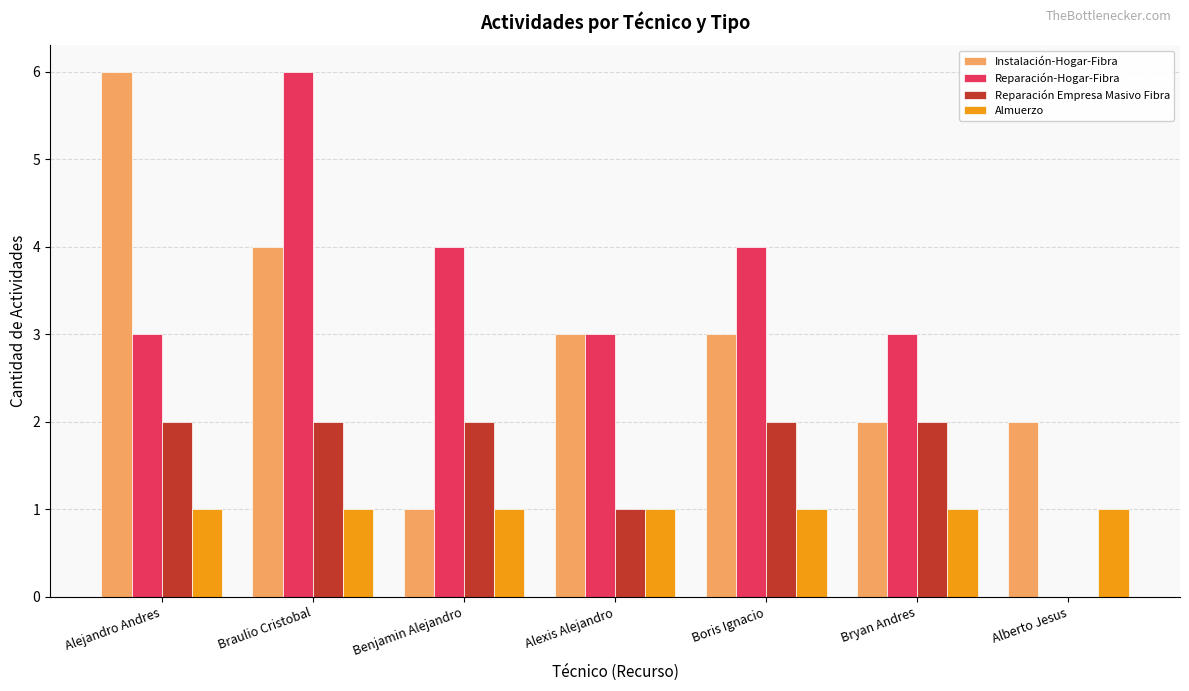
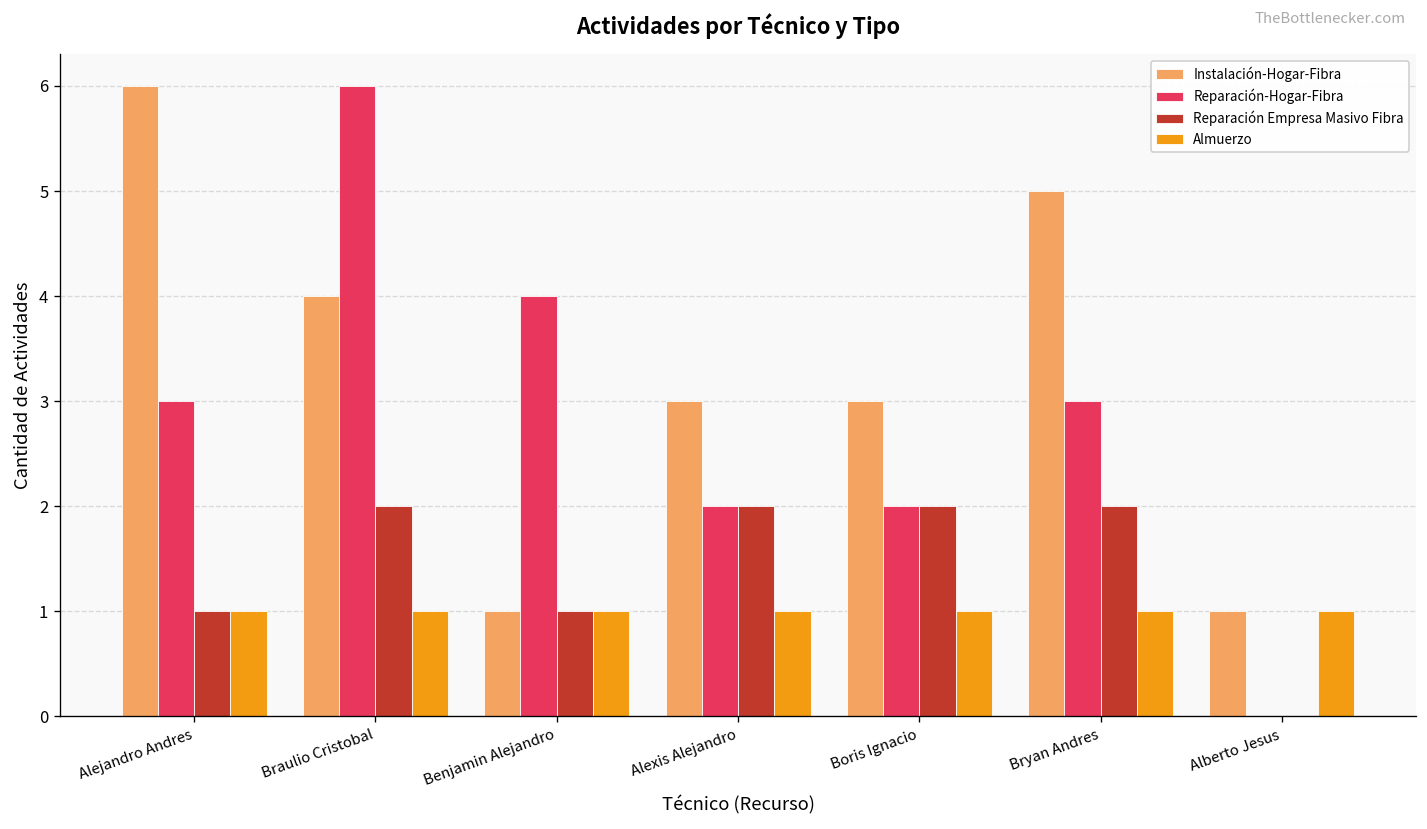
  {
    "Instalación-Hogar-Fibra": {
      "Alejandro Andres": 6,
      "Braulio Cristobal": 4,
      "Benjamin Alejandro": 1,
      "Alexis Alejandro": 3,
      "Boris Ignacio": 3,
-     "Bryan Andres": 2,
-     "Alberto Jesus": 2
+     "Bryan Andres": 5,
+     "Alberto Jesus": 1
    },
    "Reparación-Hogar-Fibra": {
      "Alejandro Andres": 3,
      "Braulio Cristobal": 6,
      "Benjamin Alejandro": 4,
-     "Alexis Alejandro": 3,
-     "Boris Ignacio": 4,
+     "Alexis Alejandro": 2,
+     "Boris Ignacio": 2,
      "Bryan Andres": 3,
      "Alberto Jesus": 0
    },
    "Reparación Empresa Masivo Fibra": {
-     "Alejandro Andres": 2,
+     "Alejandro Andres": 1,
      "Braulio Cristobal": 2,
-     "Benjamin Alejandro": 2,
-     "Alexis Alejandro": 1,
+     "Benjamin Alejandro": 1,
+     "Alexis Alejandro": 2,
      "Boris Ignacio": 2,
      "Bryan Andres": 2,
      "Alberto Jesus": 0
    },
    "Almuerzo": {
      "Alejandro Andres": 1,
      "Braulio Cristobal": 1,
      "Benjamin Alejandro": 1,
      "Alexis Alejandro": 1,
      "Boris Ignacio": 1,
      "Bryan Andres": 1,
      "Alberto Jesus": 1
    }
  }
